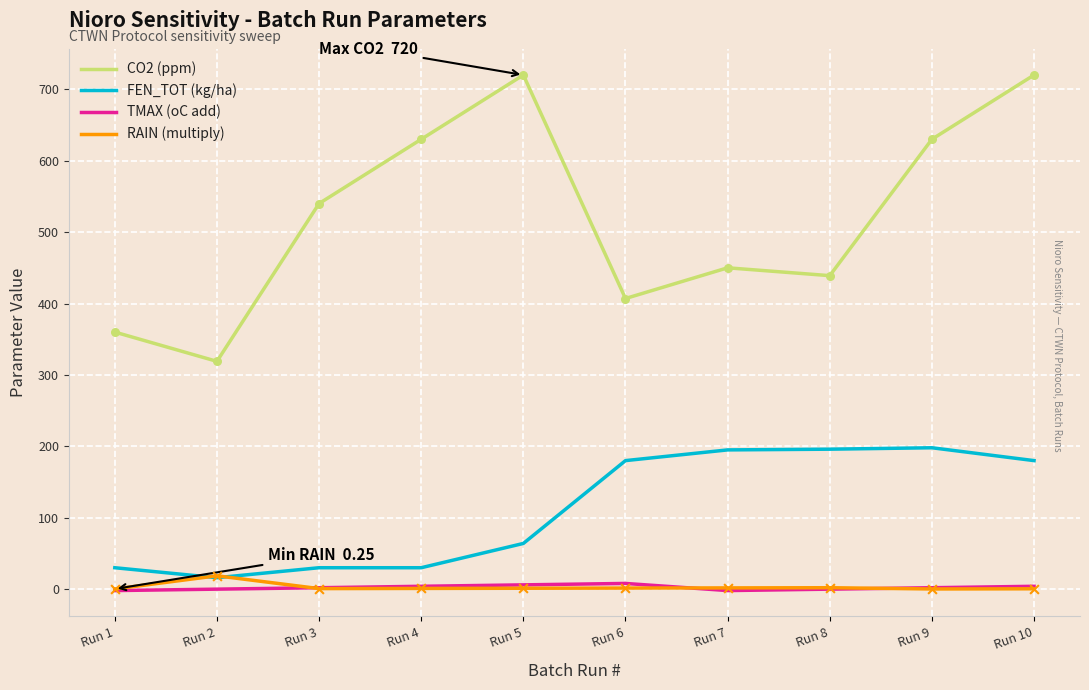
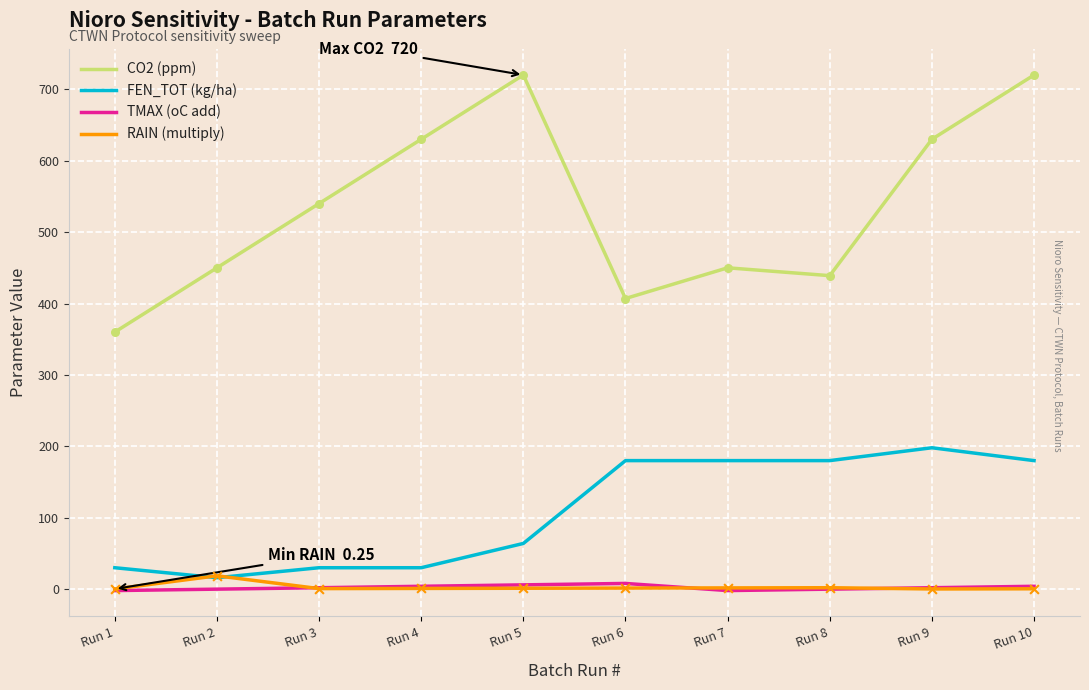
  {
    "CO2 (ppm)": {
      "Run 1": 360,
-     "Run 2": 320,
+     "Run 2": 450,
      "Run 3": 540,
      "Run 4": 630,
      "Run 6": 410,
      "Run 7": 450,
      "Run 8": 440,
      "Run 9": 630,
      "Run 10": 720
    },
    "FEN_TOT (kg/ha)": {
      "Run 1": 30,
      "Run 4": 30,
      "Run 5": 60,
      "Run 6": 180,
-     "Run 7": 200,
-     "Run 8": 200,
+     "Run 7": 180,
+     "Run 8": 180,
      "Run 9": 200,
      "Run 10": 180
    },
    "TMAX (oC add)": {
      "Run 5": 10,
      "Run 6": 10,
      "Run 7": 0
    },
    "RAIN (multiply)": {
      "Run 5": 0,
      "Run 6": 0,
      "Run 7": 0
    }
  }
